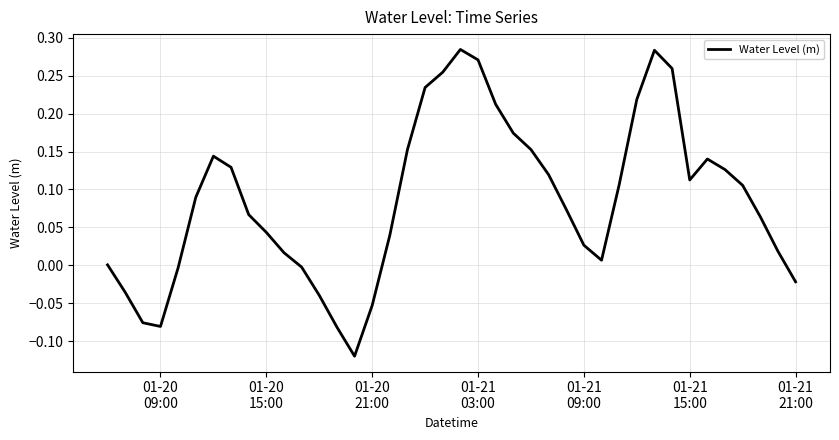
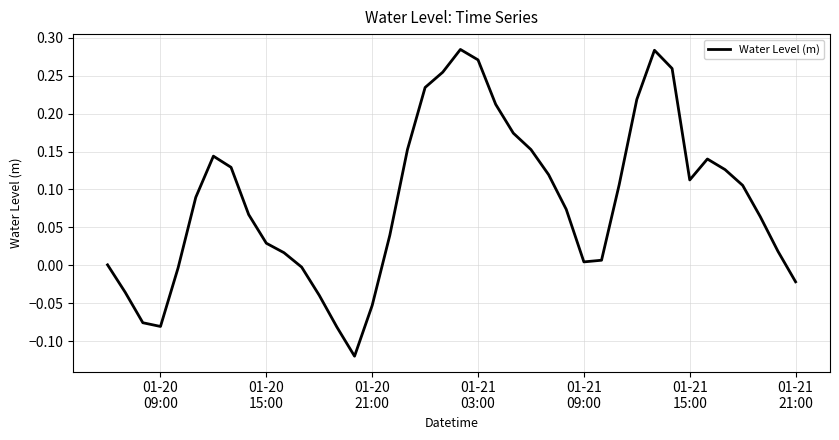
  {
    "01-20 09:00": -0.08,
-   "01-20 15:00": 0.04,
+   "01-20 15:00": 0.03,
    "01-20 21:00": -0.05,
    "01-21 03:00": 0.27,
-   "01-21 09:00": 0.03,
+   "01-21 09:00": 0.00,
    "01-21 15:00": 0.11,
    "01-21 21:00": -0.02
  }
